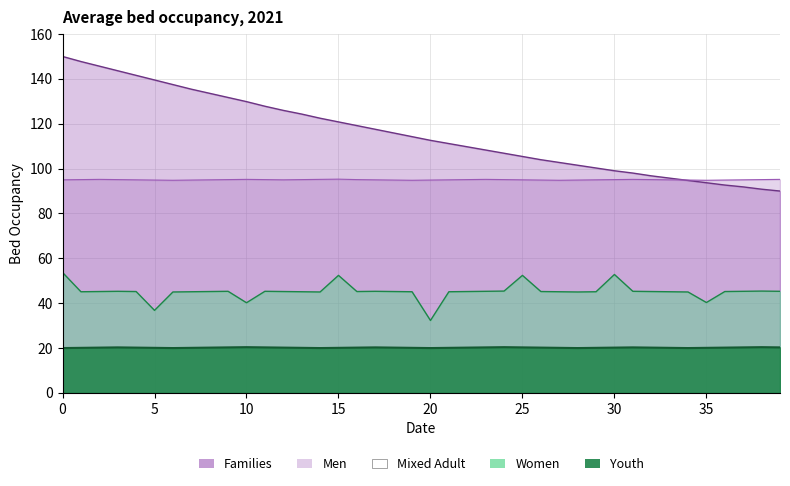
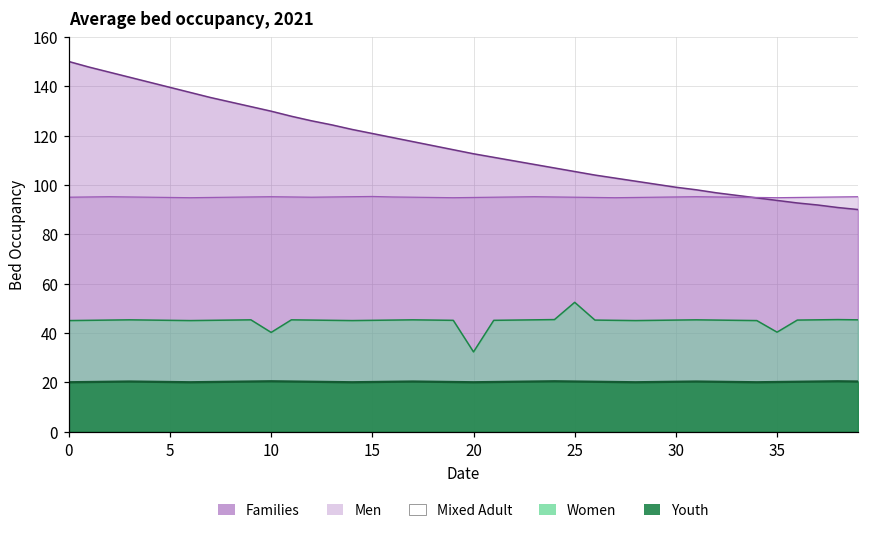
  {
    "Mixed Adult": {
      "0": 50,
      "5": 50,
      "10": 50,
      "15": 50,
      "20": 50,
      "25": 50,
      "30": 50,
      "35": 50
    },
    "Women": {
-     "0": 54,
-     "5": 37,
+     "0": 45,
+     "5": 45,
      "10": 40,
-     "15": 52,
+     "15": 45,
      "20": 32,
      "25": 52,
-     "30": 53,
+     "30": 45,
      "35": 40
    },
    "Youth": {
      "0": 20,
      "5": 20,
      "10": 20,
      "15": 20,
      "20": 20,
      "25": 20,
      "30": 20,
      "35": 20
    }
  }
